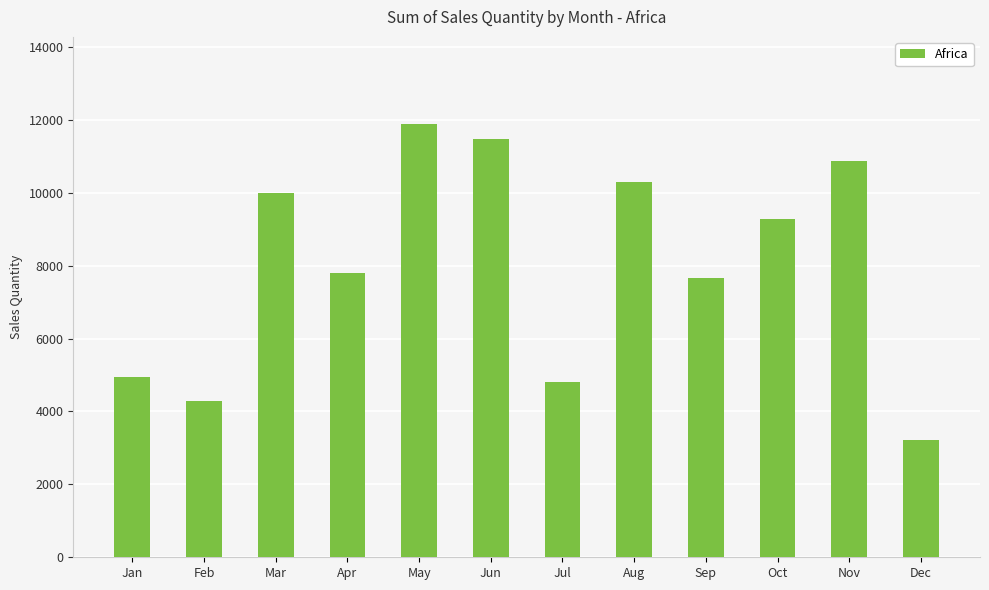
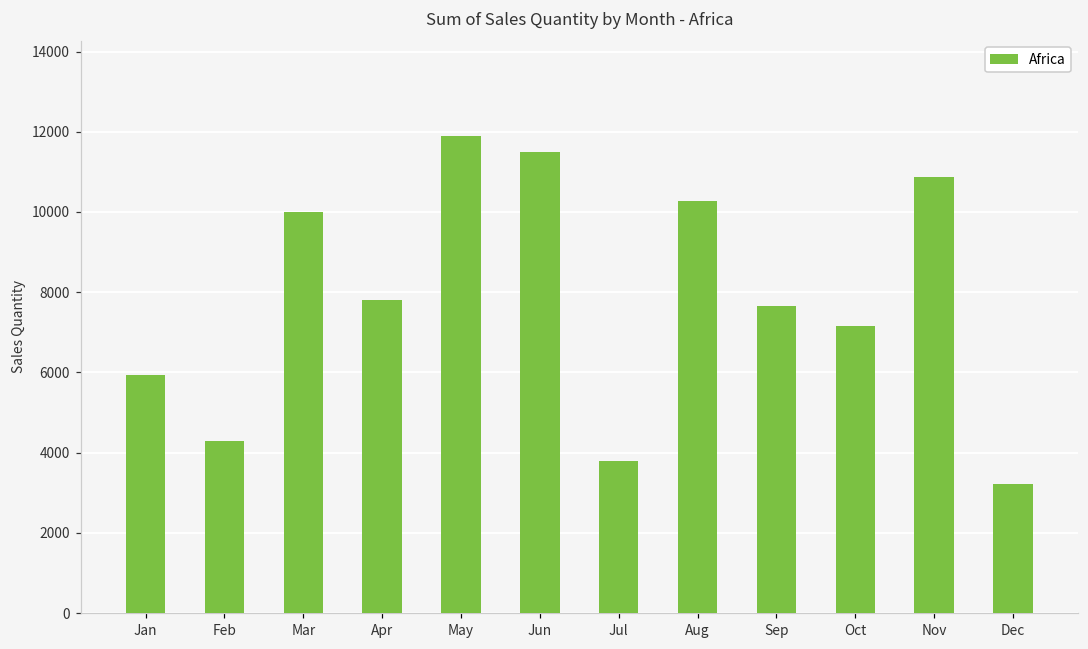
  {
-   "Jan": 4900,
+   "Jan": 5900,
    "Feb": 4300,
    "Mar": 10000,
    "Apr": 7800,
    "May": 11900,
    "Jun": 11500,
-   "Jul": 4800,
+   "Jul": 3800,
    "Aug": 10300,
    "Sep": 7700,
-   "Oct": 9300,
+   "Oct": 7200,
    "Nov": 10900,
    "Dec": 3200
  }
